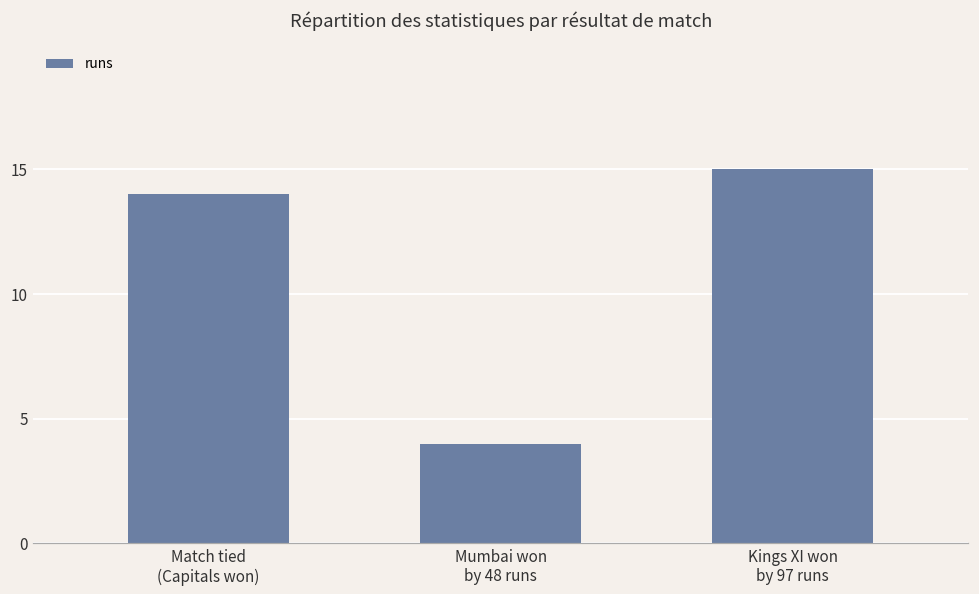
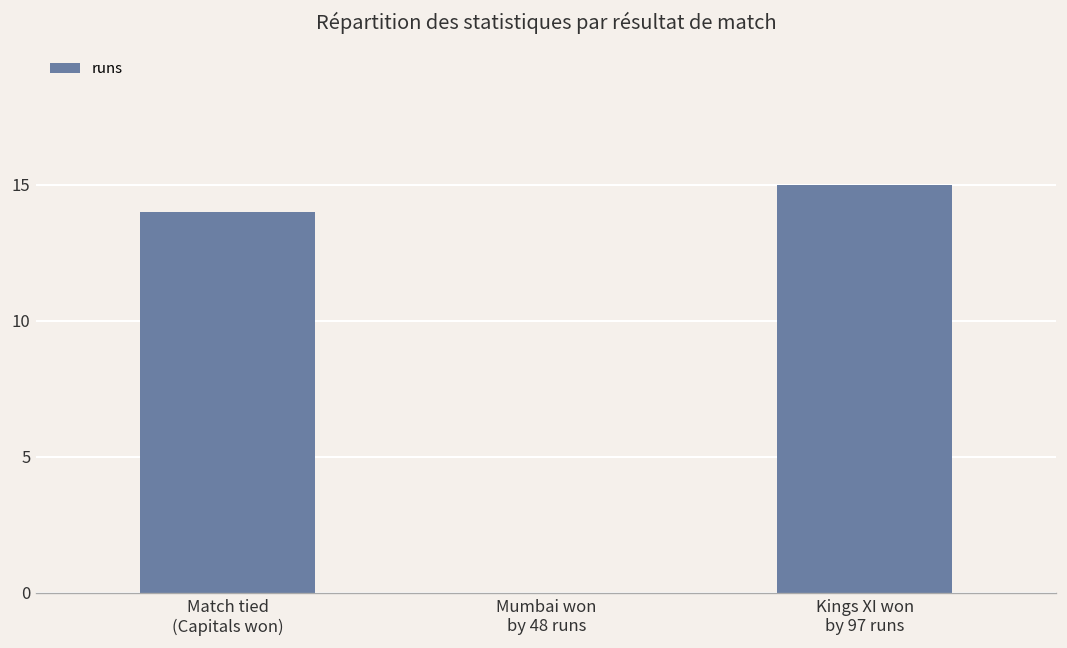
  {
    "Match tied (Capitals won)": 14,
-   "Mumbai won by 48 runs": 4,
+   "Mumbai won by 48 runs": 0,
    "Kings XI won by 97 runs": 15
  }
